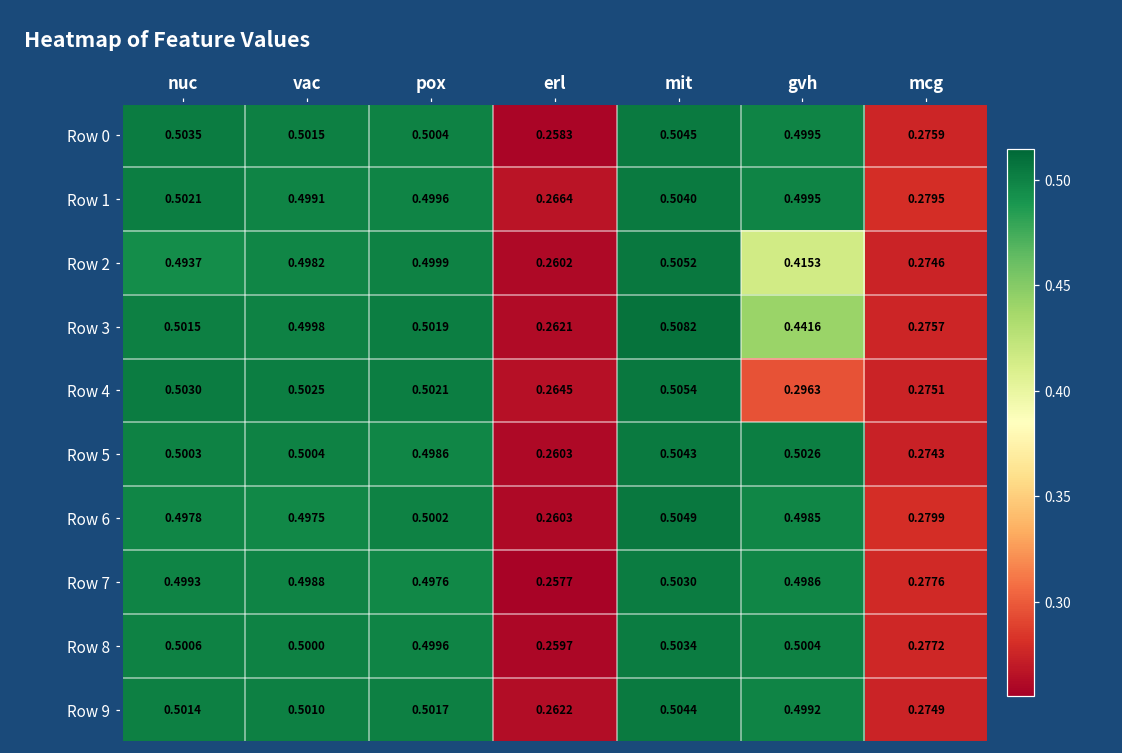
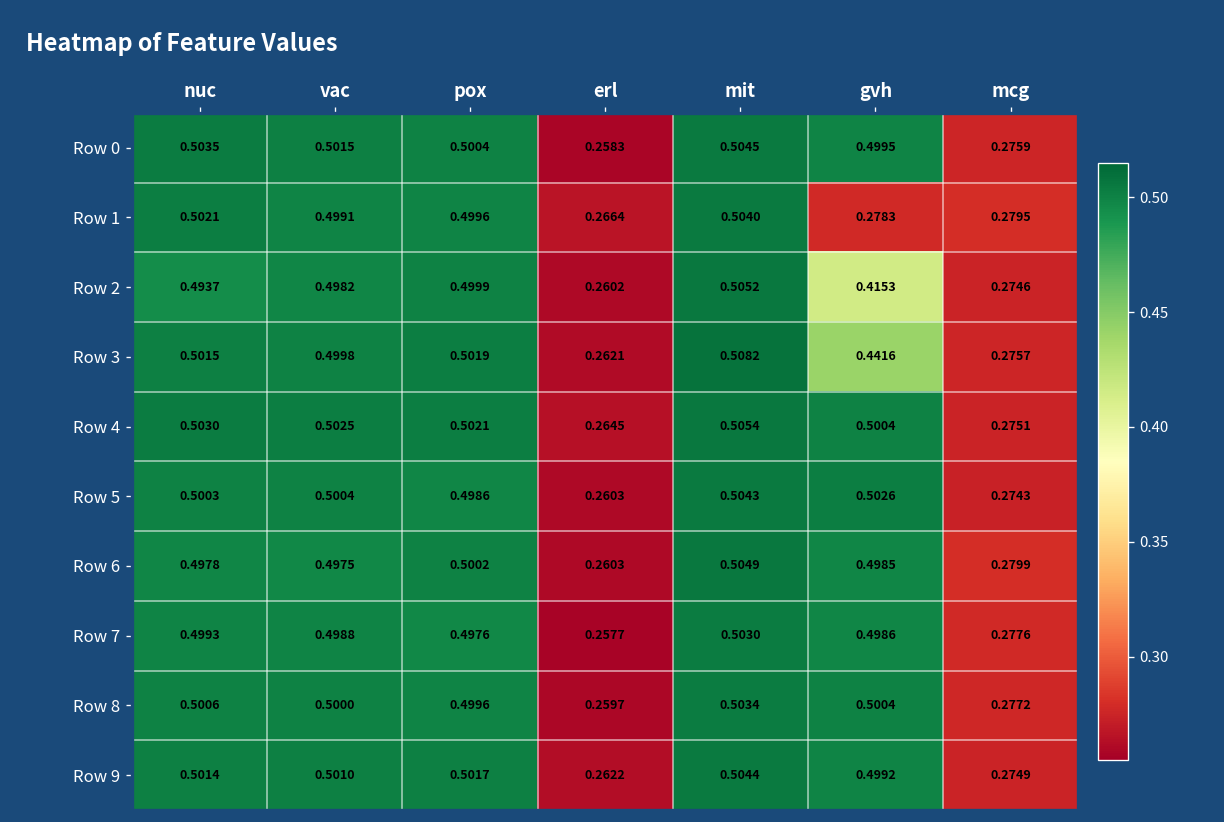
  {
    "Row 0": {
      "nuc": 0.5035,
      "vac": 0.5015,
      "pox": 0.5004,
      "erl": 0.2583,
      "mit": 0.5045,
      "gvh": 0.4995,
      "mcg": 0.2759
    },
    "Row 1": {
      "nuc": 0.5021,
      "vac": 0.4991,
      "pox": 0.4996,
      "erl": 0.2664,
      "mit": 0.5040,
-     "gvh": 0.4995,
+     "gvh": 0.2783,
      "mcg": 0.2795
    },
    "Row 2": {
      "nuc": 0.4937,
      "vac": 0.4982,
      "pox": 0.4999,
      "erl": 0.2602,
      "mit": 0.5052,
      "gvh": 0.4153,
      "mcg": 0.2746
    },
    "Row 3": {
      "nuc": 0.5015,
      "vac": 0.4998,
      "pox": 0.5019,
      "erl": 0.2621,
      "mit": 0.5082,
      "gvh": 0.4416,
      "mcg": 0.2757
    },
    "Row 4": {
      "nuc": 0.5030,
      "vac": 0.5025,
      "pox": 0.5021,
      "erl": 0.2645,
      "mit": 0.5054,
-     "gvh": 0.2963,
+     "gvh": 0.5004,
      "mcg": 0.2751
    },
    "Row 5": {
      "nuc": 0.5003,
      "vac": 0.5004,
      "pox": 0.4986,
      "erl": 0.2603,
      "mit": 0.5043,
      "gvh": 0.5026,
      "mcg": 0.2743
    },
    "Row 6": {
      "nuc": 0.4978,
      "vac": 0.4975,
      "pox": 0.5002,
      "erl": 0.2603,
      "mit": 0.5049,
      "gvh": 0.4985,
      "mcg": 0.2799
    },
    "Row 7": {
      "nuc": 0.4993,
      "vac": 0.4988,
      "pox": 0.4976,
      "erl": 0.2577,
      "mit": 0.5030,
      "gvh": 0.4986,
      "mcg": 0.2776
    },
    "Row 8": {
      "nuc": 0.5006,
      "vac": 0.5000,
      "pox": 0.4996,
      "erl": 0.2597,
      "mit": 0.5034,
      "gvh": 0.5004,
      "mcg": 0.2772
    },
    "Row 9": {
      "nuc": 0.5014,
      "vac": 0.5010,
      "pox": 0.5017,
      "erl": 0.2622,
      "mit": 0.5044,
      "gvh": 0.4992,
      "mcg": 0.2749
    }
  }
